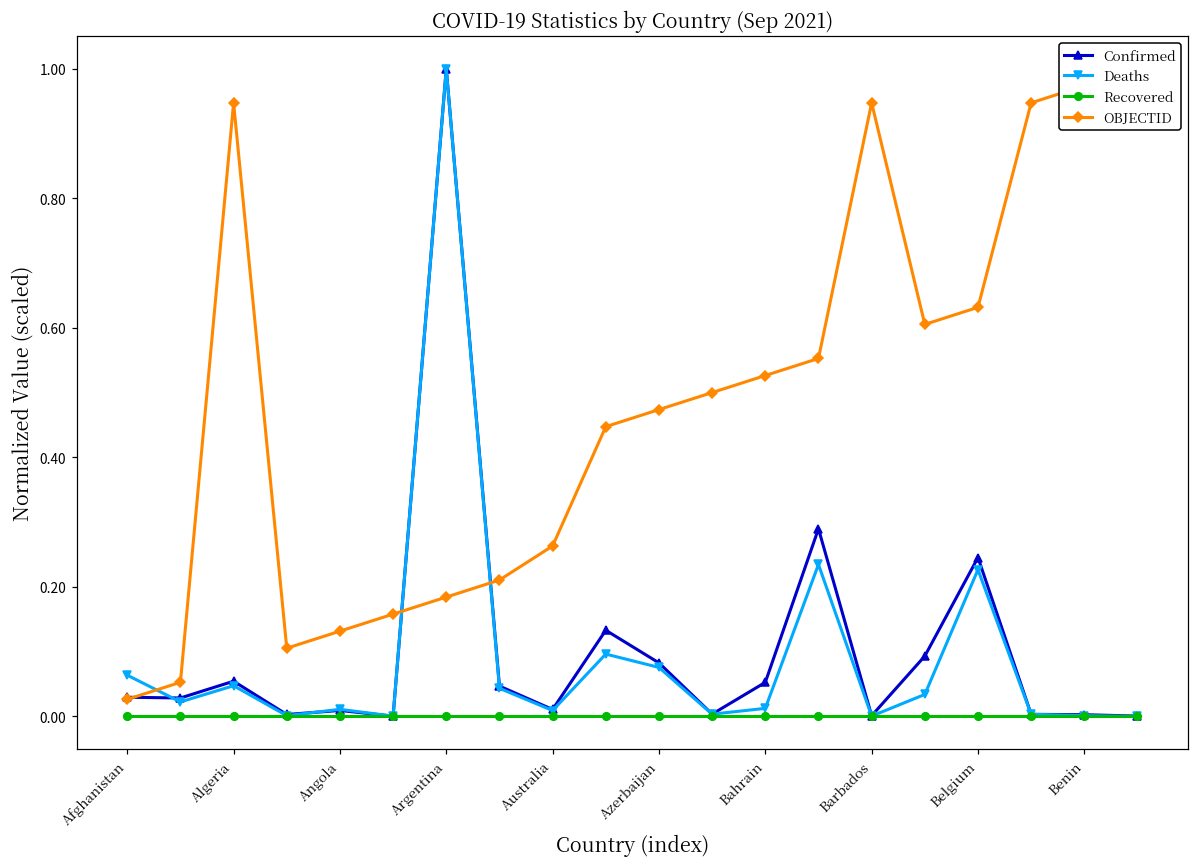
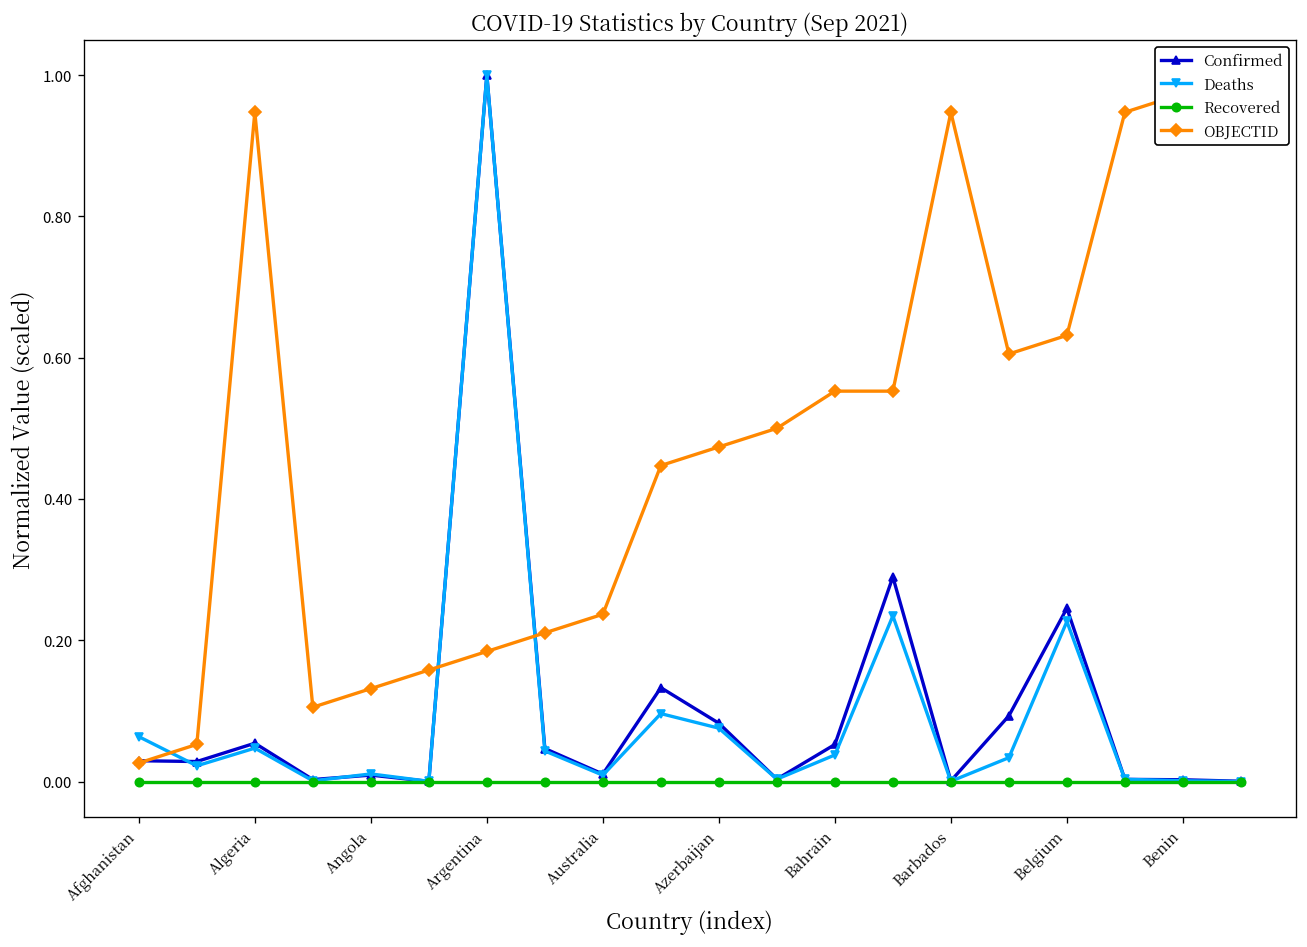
  {
    "Confirmed": {
      "Algeria": 0.05,
      "Azerbaijan": 0.08,
      "Bahrain": 0.05,
      "Belgium": 0.25
    },
    "Deaths": {
      "Afghanistan": 0.06,
      "Algeria": 0.05,
      "Azerbaijan": 0.08,
-     "Bahrain": 0.01,
+     "Bahrain": 0.04,
      "Belgium": 0.23
    },
    "Recovered": {
      "Afghanistan": 0.00,
      "Algeria": 0.00,
      "Angola": 0.00,
      "Argentina": 0.00,
      "Australia": 0.00,
      "Azerbaijan": 0.00,
      "Bahrain": 0.00,
      "Belgium": 0.00
    },
    "OBJECTID": {
      "Algeria": 0.95,
      "Angola": 0.13,
      "Argentina": 0.18,
-     "Australia": 0.26,
+     "Australia": 0.24,
      "Azerbaijan": 0.47,
-     "Bahrain": 0.53,
+     "Bahrain": 0.55,
      "Barbados": 0.95,
      "Belgium": 0.63
    }
  }
